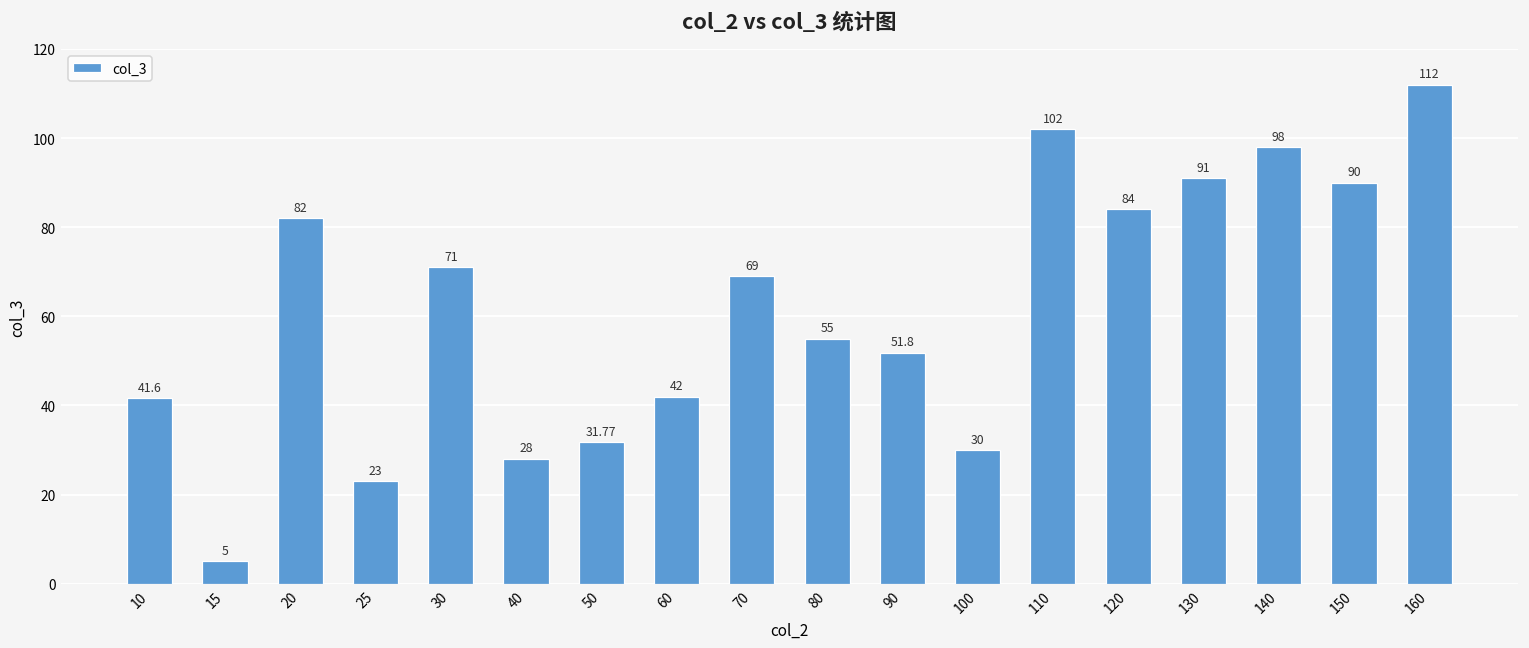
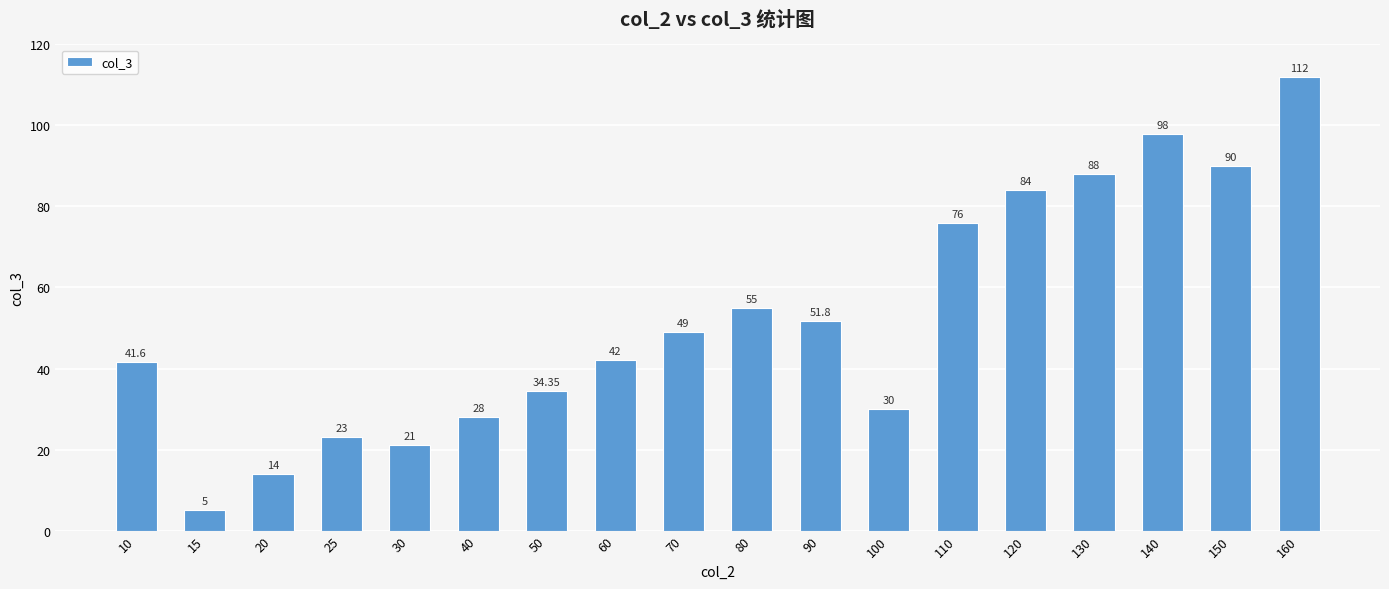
  {
    "10": 41.6,
    "15": 5,
-   "20": 82,
+   "20": 14,
    "25": 23,
-   "30": 71,
+   "30": 21,
    "40": 28,
-   "50": 31.77,
+   "50": 34.35,
    "60": 42,
-   "70": 69,
+   "70": 49,
    "80": 55,
    "90": 51.8,
    "100": 30,
-   "110": 102,
+   "110": 76,
    "120": 84,
-   "130": 91,
+   "130": 88,
    "140": 98,
    "150": 90,
    "160": 112
  }
